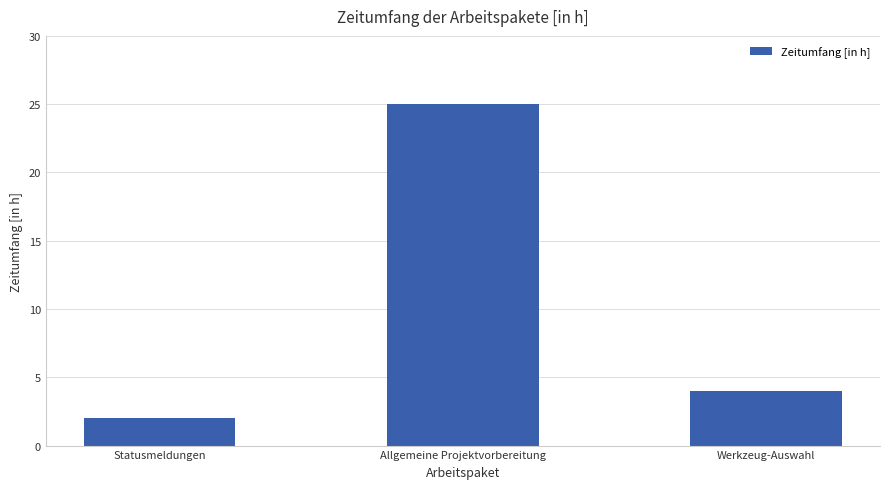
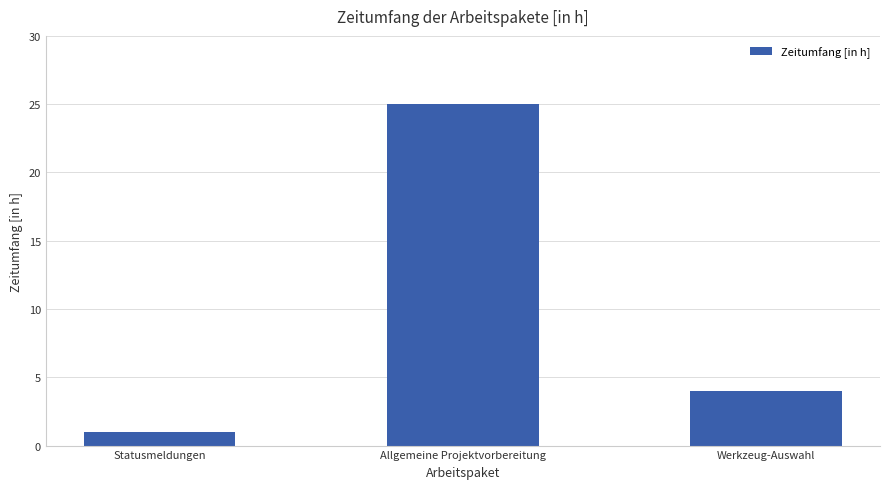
  {
-   "Statusmeldungen": 2,
+   "Statusmeldungen": 1,
    "Allgemeine Projektvorbereitung": 25,
    "Werkzeug-Auswahl": 4
  }
